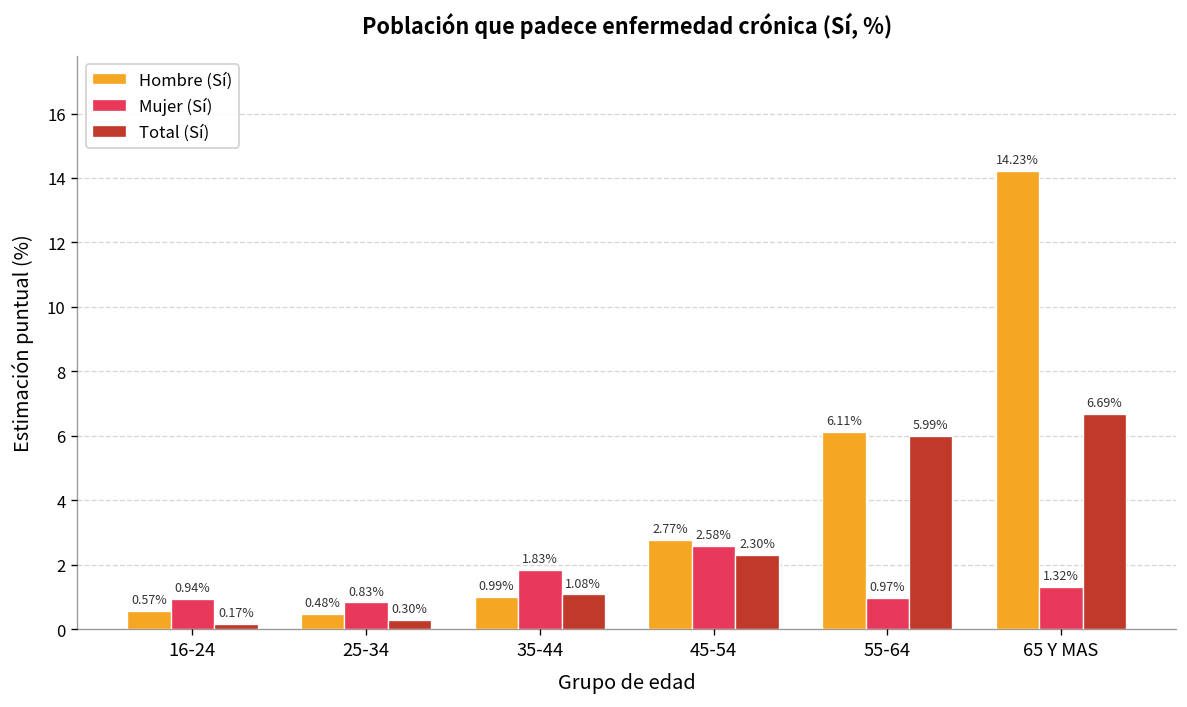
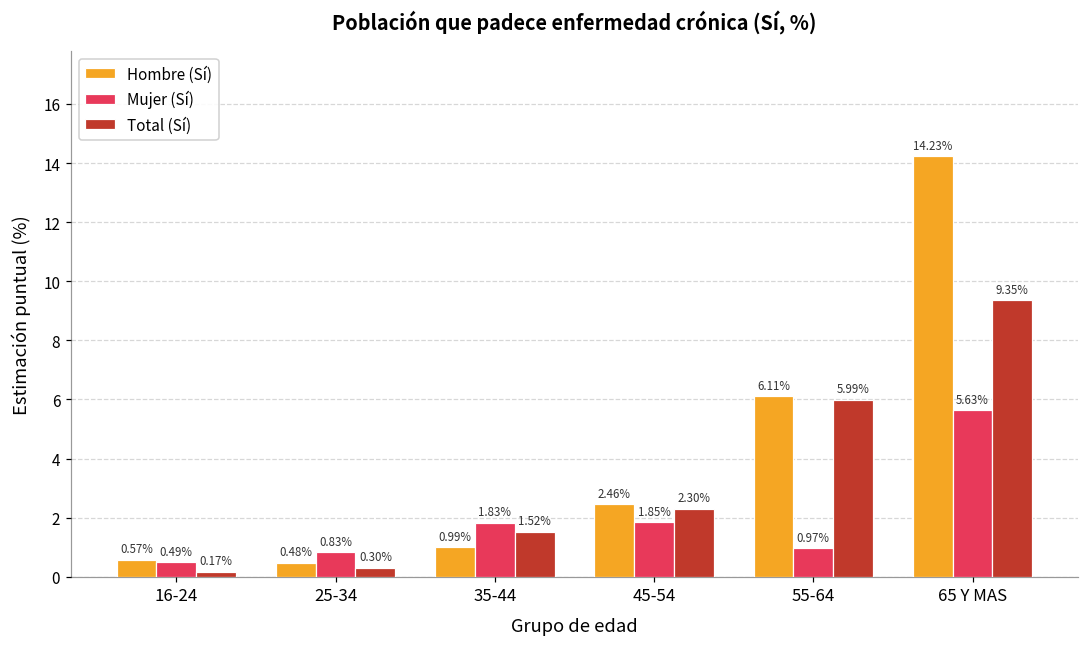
  {
    "Hombre (Sí)": {
      "16-24": "0.57%",
      "25-34": "0.48%",
      "35-44": "0.99%",
-     "45-54": "2.77%",
+     "45-54": "2.46%",
      "55-64": "6.11%",
      "65 Y MAS": "14.23%"
    },
    "Mujer (Sí)": {
-     "16-24": "0.94%",
+     "16-24": "0.49%",
      "25-34": "0.83%",
      "35-44": "1.83%",
-     "45-54": "2.58%",
+     "45-54": "1.85%",
      "55-64": "0.97%",
-     "65 Y MAS": "1.32%"
+     "65 Y MAS": "5.63%"
    },
    "Total (Sí)": {
      "16-24": "0.17%",
      "25-34": "0.30%",
-     "35-44": "1.08%",
+     "35-44": "1.52%",
      "45-54": "2.30%",
      "55-64": "5.99%",
-     "65 Y MAS": "6.69%"
+     "65 Y MAS": "9.35%"
    }
  }
